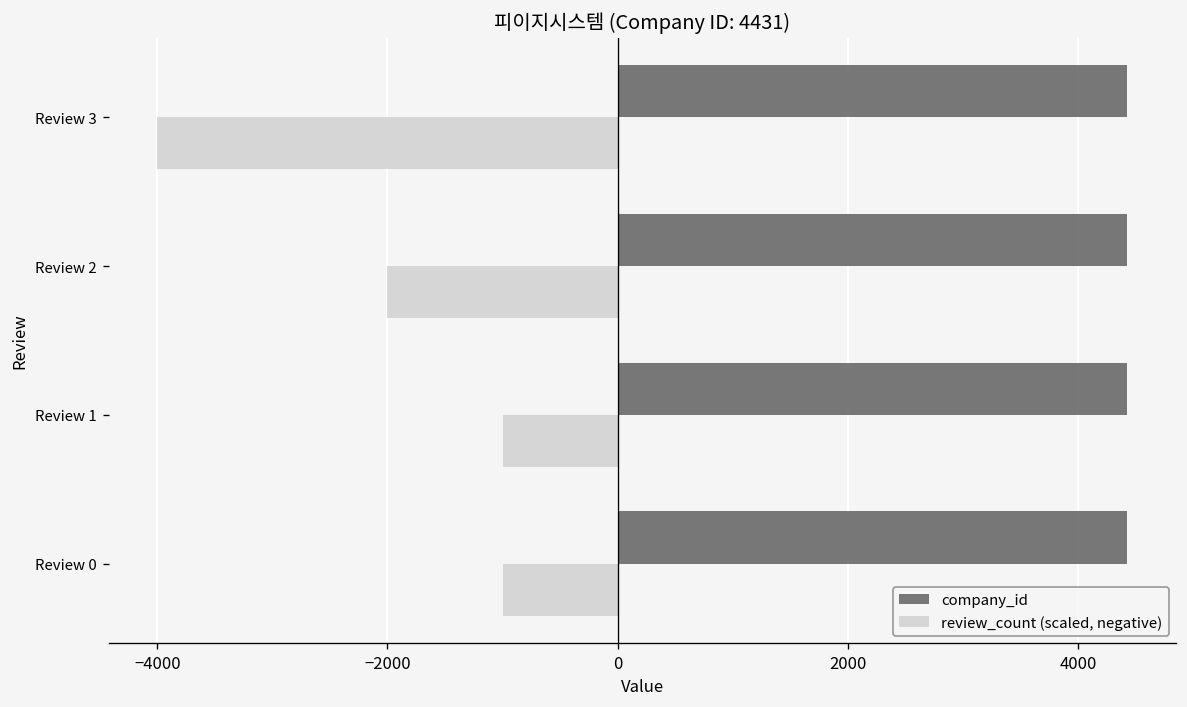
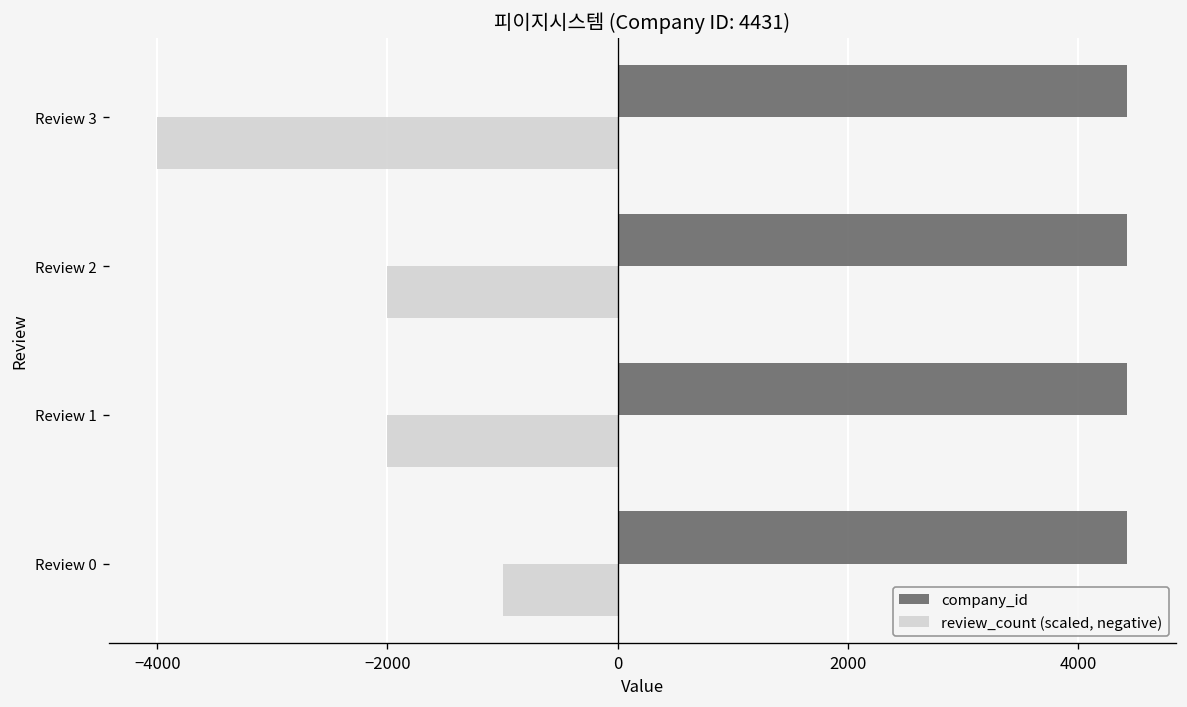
  {
    "company_id": {
      "Review 3": 4400,
      "Review 2": 4400,
      "Review 1": 4400,
      "Review 0": 4400
    },
    "review_count (scaled, negative)": {
      "Review 3": -4000,
      "Review 2": -2000,
-     "Review 1": -1000,
+     "Review 1": -2000,
      "Review 0": -1000
    }
  }
